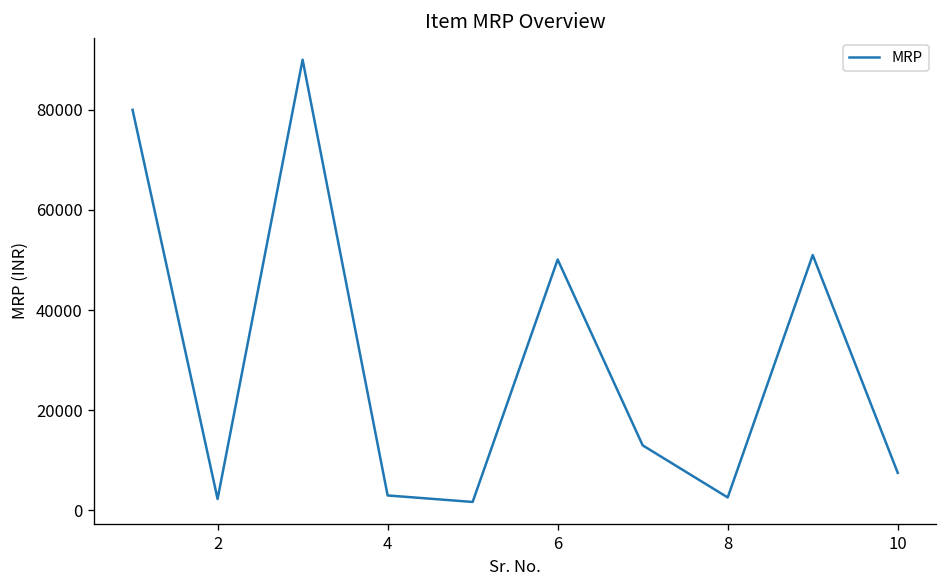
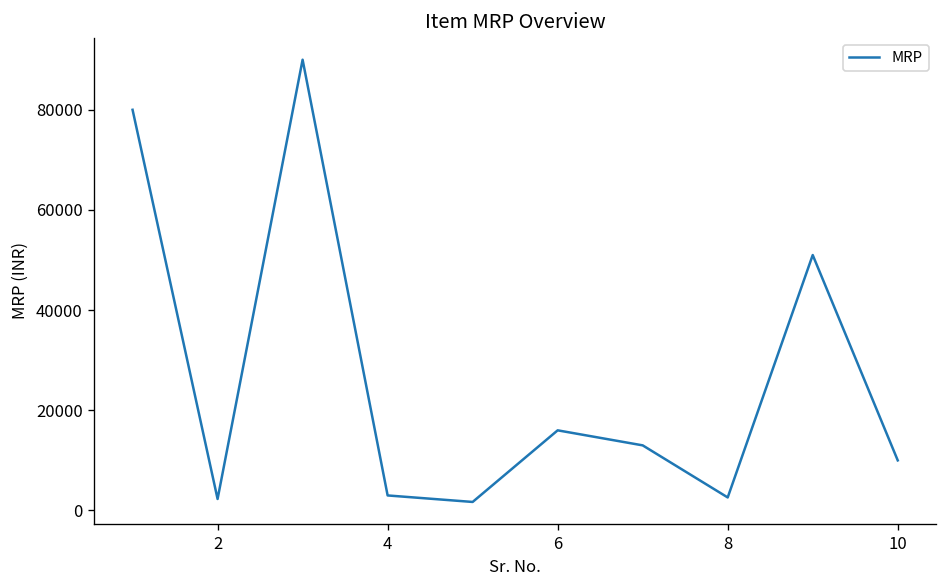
  {
    "2": 2000,
    "4": 3000,
-   "6": 50000,
+   "6": 16000,
    "8": 3000,
-   "10": 8000
+   "10": 10000
  }
